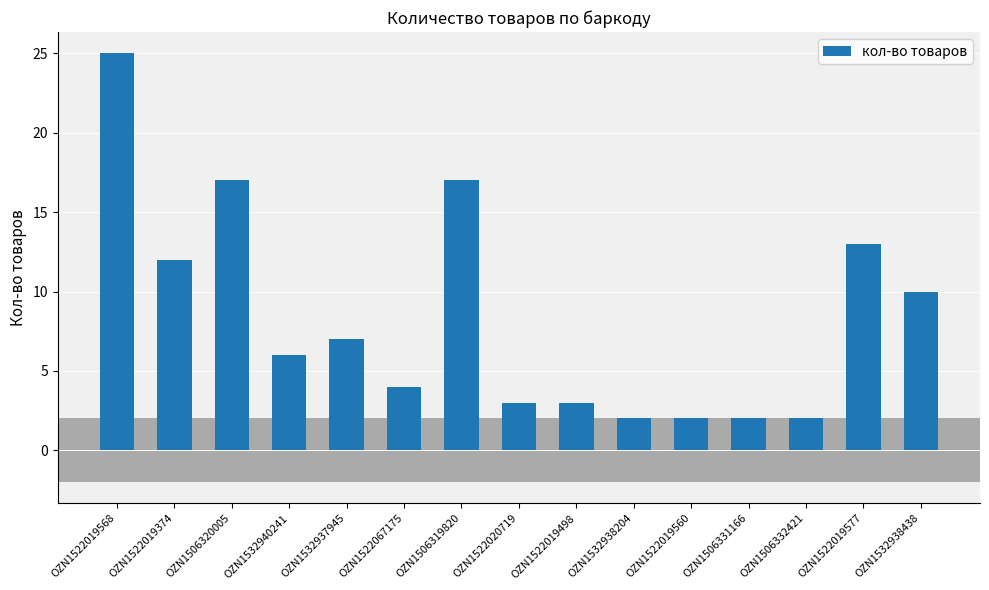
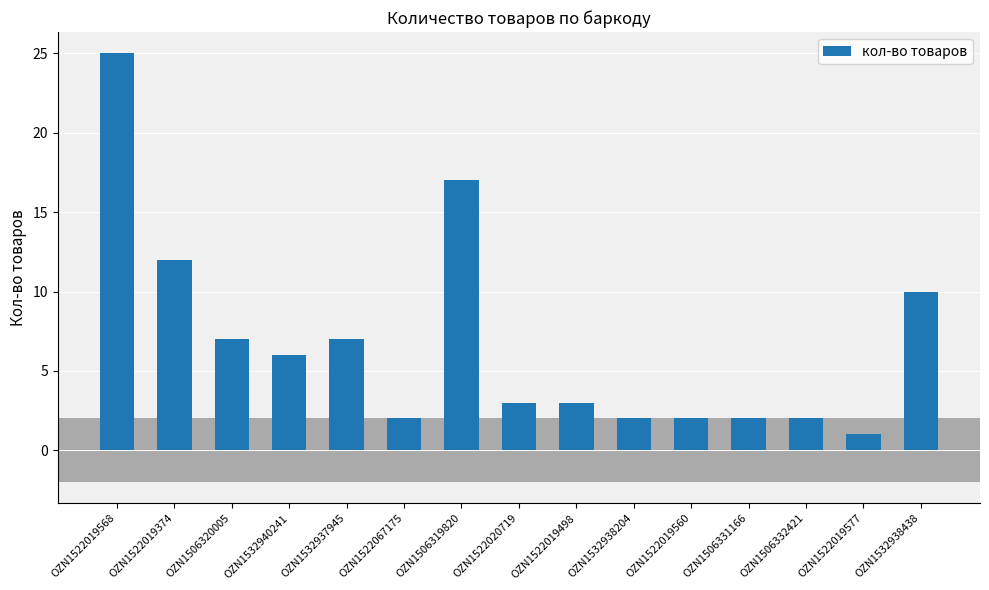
  {
    "OZN1522019568": 25,
    "OZN1522019374": 12,
-   "OZN1506320005": 17,
+   "OZN1506320005": 7,
    "OZN1532940241": 6,
    "OZN1532937945": 7,
-   "OZN1522067175": 4,
+   "OZN1522067175": 2,
    "OZN1506319820": 17,
    "OZN1522020719": 3,
    "OZN1522019498": 3,
    "OZN1532938204": 2,
    "OZN1522019560": 2,
    "OZN1506331166": 2,
    "OZN1506332421": 2,
-   "OZN1522019577": 13,
+   "OZN1522019577": 1,
    "OZN1532938438": 10
  }
